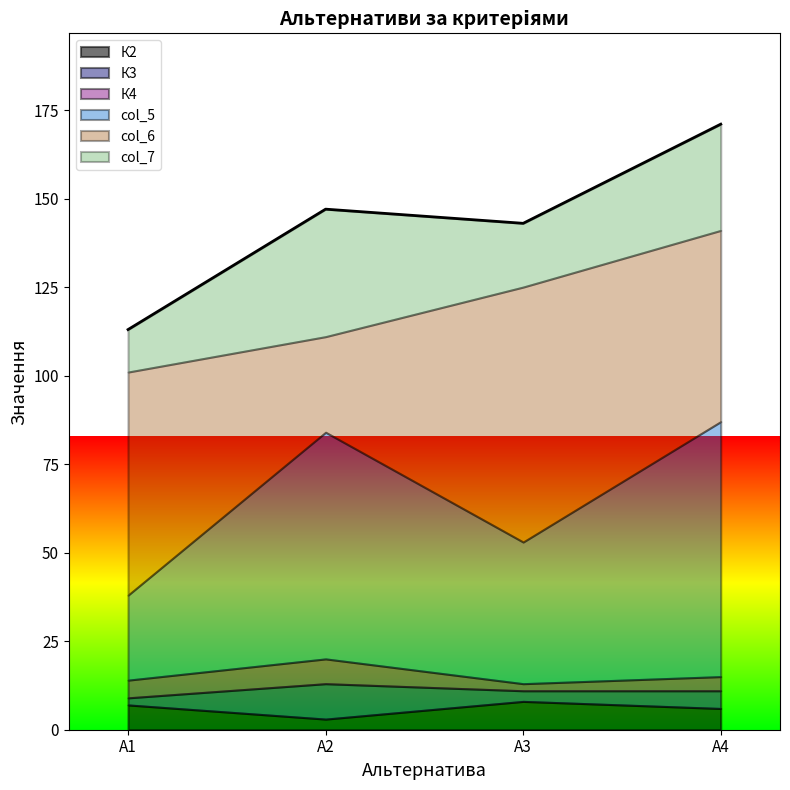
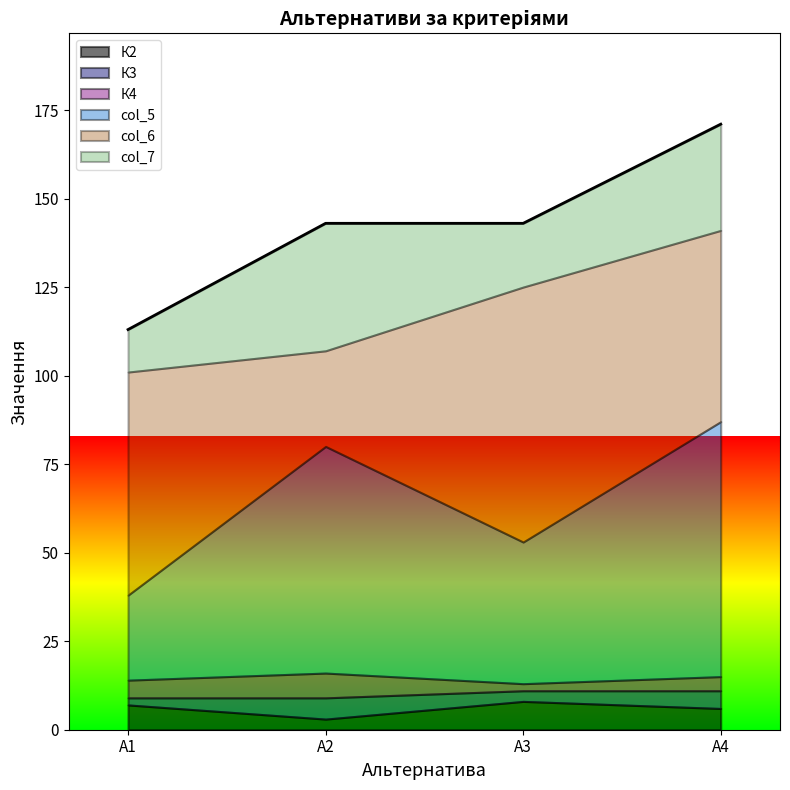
  {
    "К2": {
      "А1": 7,
      "А2": 3,
      "А3": 8,
      "А4": 6
    },
    "К3": {
      "А1": 2,
-     "А2": 10,
+     "А2": 6,
      "А3": 3,
      "А4": 5
    },
    "К4": {
      "А1": 5,
      "А2": 7,
      "А3": 2,
      "А4": 4
    },
    "col_5": {
      "А1": 24,
      "А2": 64,
      "А3": 40,
      "А4": 72
    },
    "col_6": {
      "А1": 63,
      "А2": 27,
      "А3": 72,
      "А4": 54
    },
    "col_7": {
      "А1": 12,
      "А2": 36,
      "А3": 18,
      "А4": 30
    }
  }
